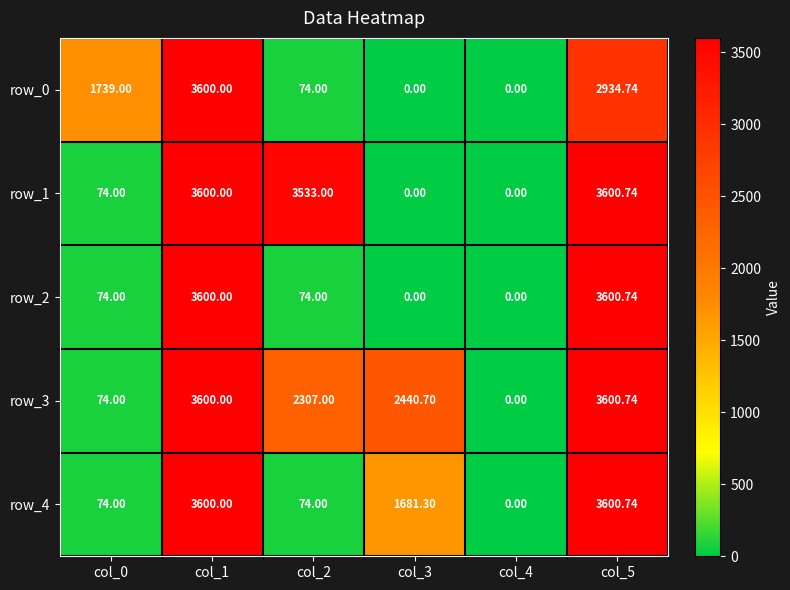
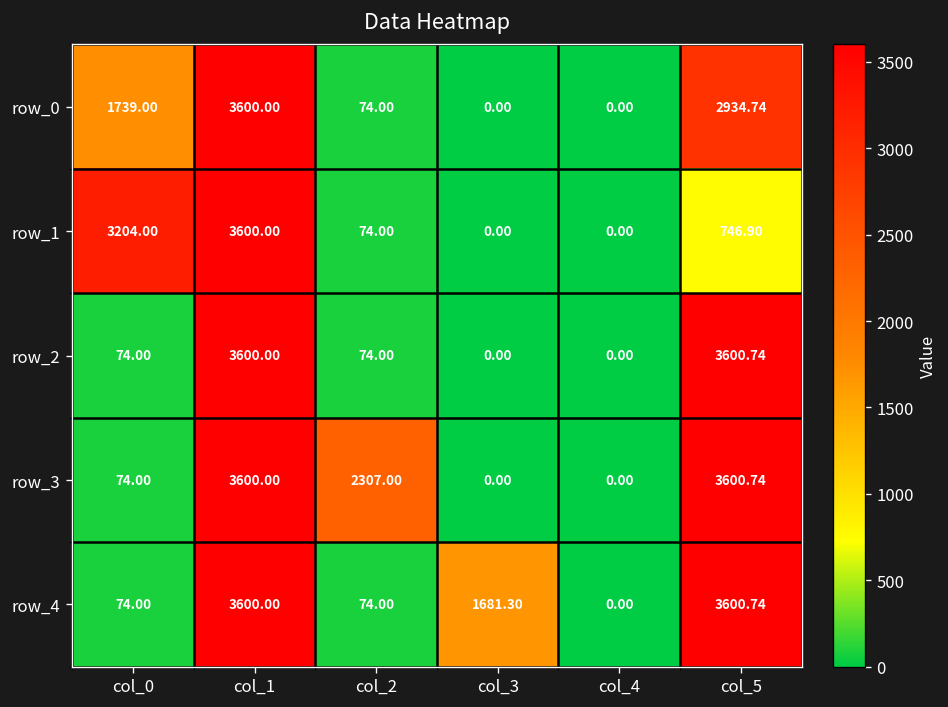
  {
    "row_0": {
      "col_0": 1739.00,
      "col_1": 3600.00,
      "col_2": 74.00,
      "col_3": 0.00,
      "col_4": 0.00,
      "col_5": 2934.74
    },
    "row_1": {
-     "col_0": 74.00,
+     "col_0": 3204.00,
      "col_1": 3600.00,
-     "col_2": 3533.00,
+     "col_2": 74.00,
      "col_3": 0.00,
      "col_4": 0.00,
-     "col_5": 3600.74
+     "col_5": 746.90
    },
    "row_2": {
      "col_0": 74.00,
      "col_1": 3600.00,
      "col_2": 74.00,
      "col_3": 0.00,
      "col_4": 0.00,
      "col_5": 3600.74
    },
    "row_3": {
      "col_0": 74.00,
      "col_1": 3600.00,
      "col_2": 2307.00,
-     "col_3": 2440.70,
+     "col_3": 0.00,
      "col_4": 0.00,
      "col_5": 3600.74
    },
    "row_4": {
      "col_0": 74.00,
      "col_1": 3600.00,
      "col_2": 74.00,
      "col_3": 1681.30,
      "col_4": 0.00,
      "col_5": 3600.74
    }
  }
